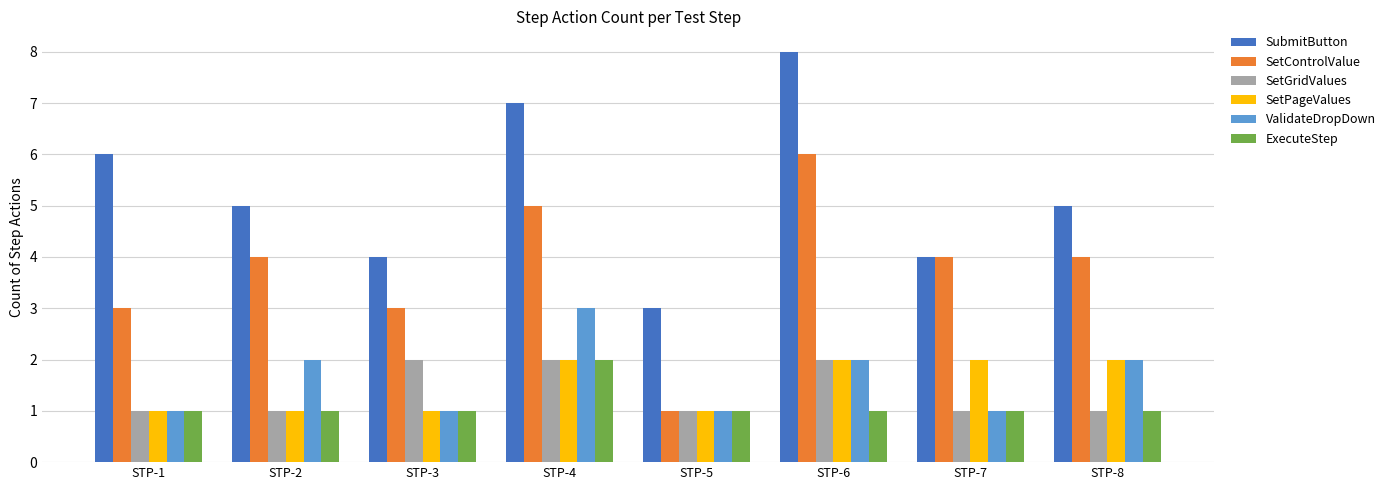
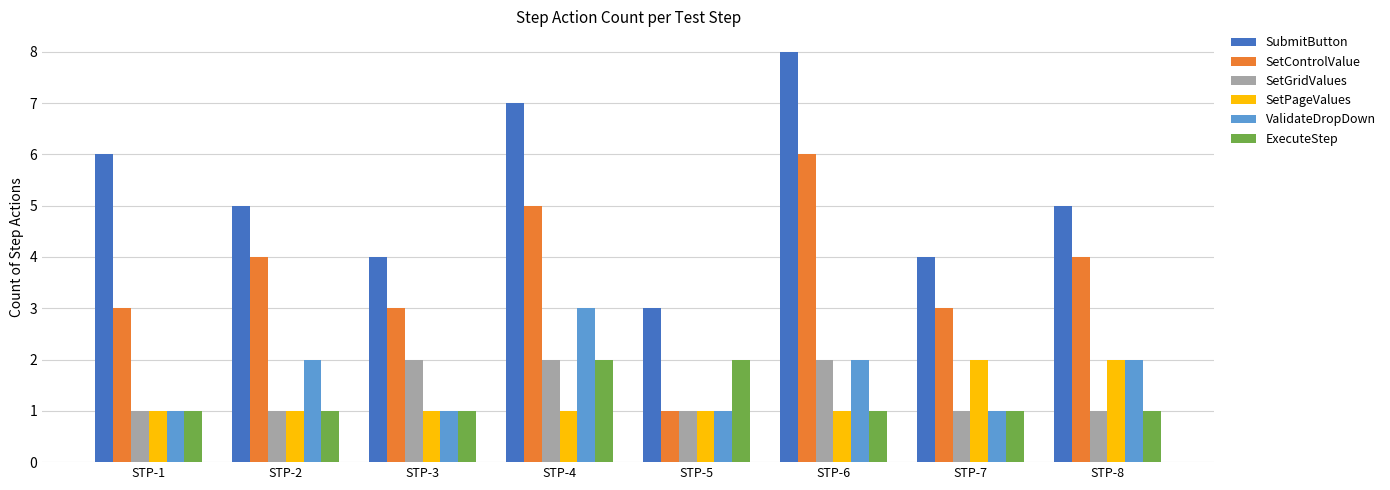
  {
    "SetControlValue": {
      "STP-1": 3,
      "STP-2": 4,
      "STP-3": 3,
      "STP-4": 5,
      "STP-5": 1,
      "STP-6": 6,
-     "STP-7": 4,
+     "STP-7": 3,
      "STP-8": 4
    },
    "SetGridValues": {
      "STP-1": 1,
      "STP-2": 1,
      "STP-3": 2,
      "STP-4": 2,
      "STP-5": 1,
      "STP-6": 2,
      "STP-7": 1,
      "STP-8": 1
    },
    "SetPageValues": {
      "STP-1": 1,
      "STP-2": 1,
      "STP-3": 1,
-     "STP-4": 2,
+     "STP-4": 1,
      "STP-5": 1,
-     "STP-6": 2,
+     "STP-6": 1,
      "STP-7": 2,
      "STP-8": 2
    },
    "ExecuteStep": {
      "STP-1": 1,
      "STP-2": 1,
      "STP-3": 1,
      "STP-4": 2,
-     "STP-5": 1,
+     "STP-5": 2,
      "STP-6": 1,
      "STP-7": 1,
      "STP-8": 1
    }
  }
